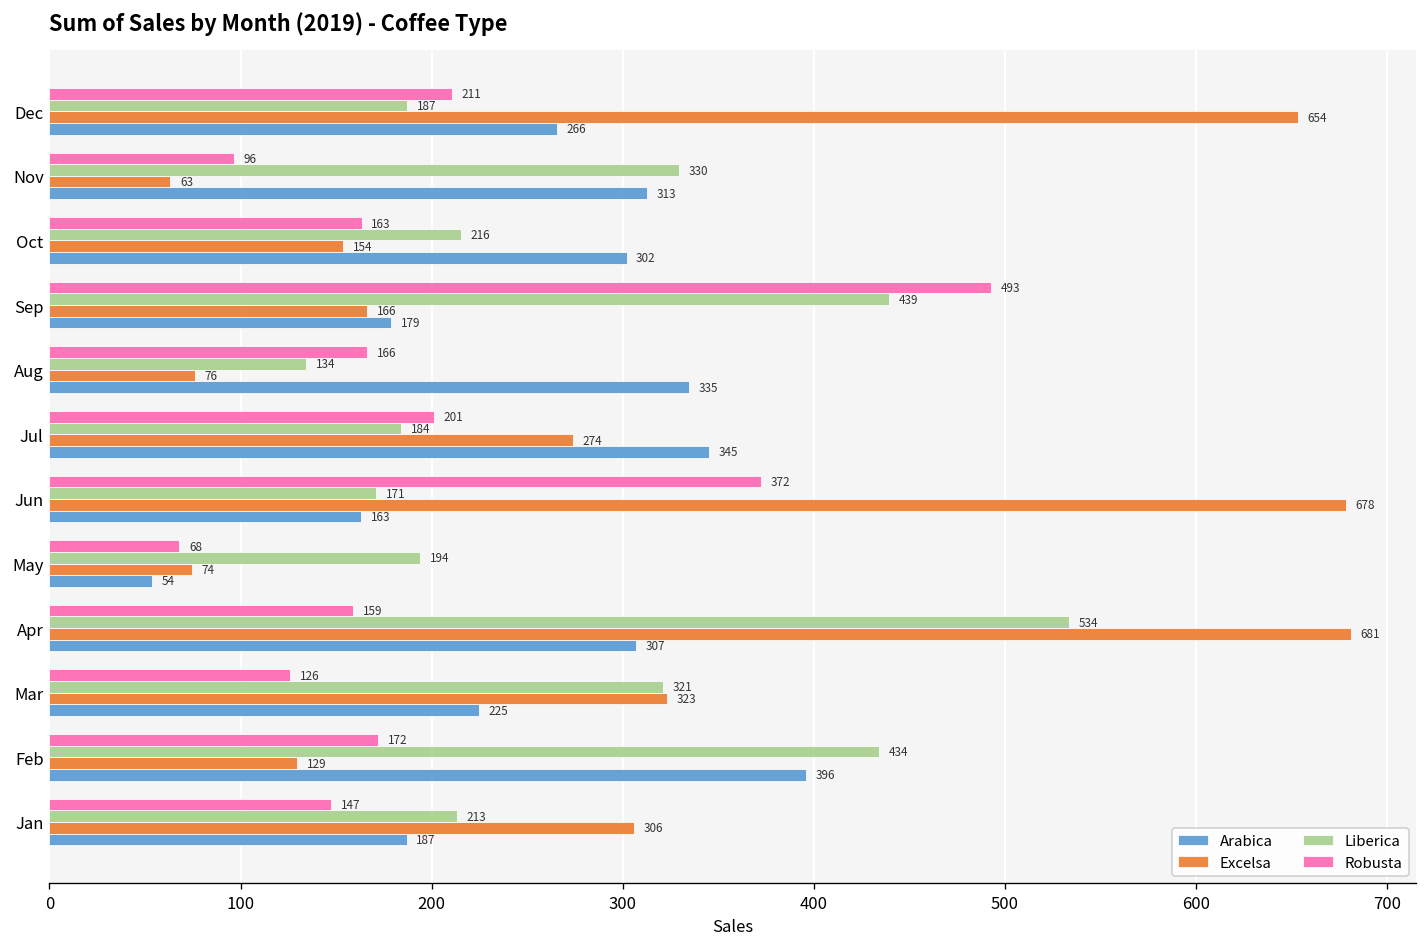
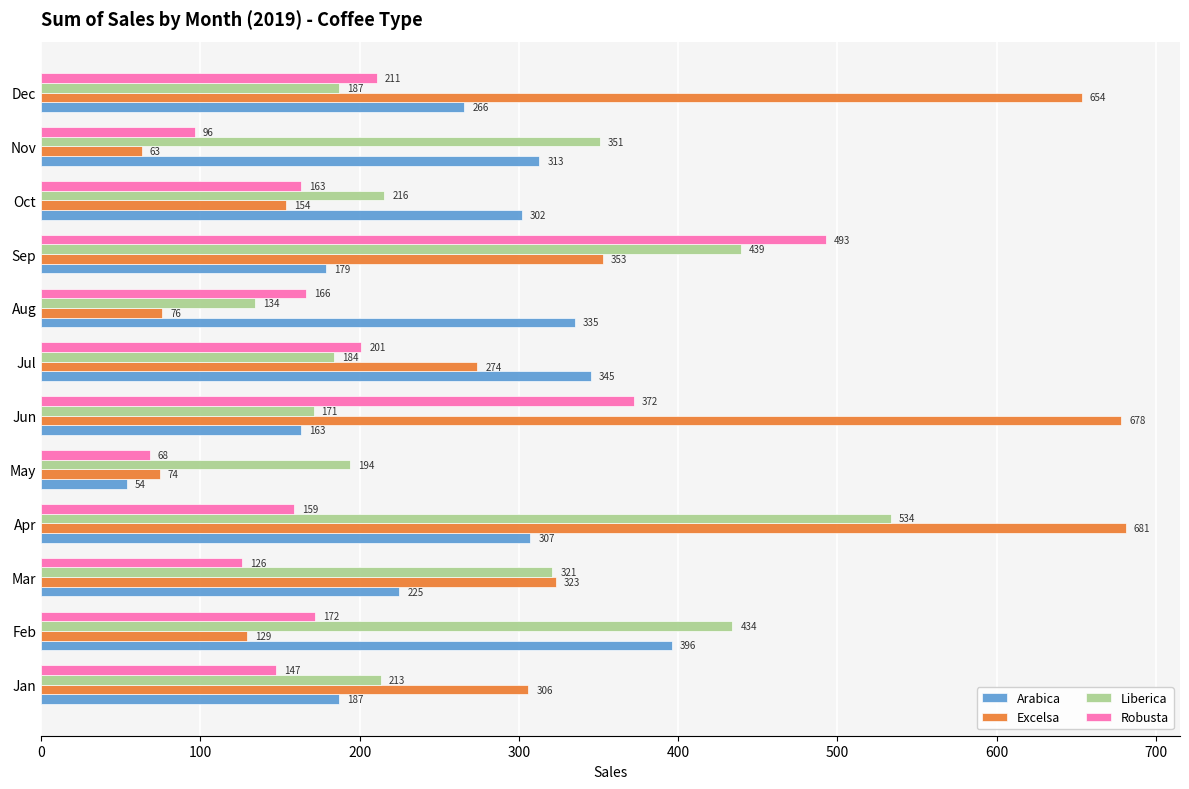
  {
    "Arabica": {
      "Dec": 266,
      "Nov": 313,
      "Oct": 302,
      "Sep": 179,
      "Aug": 335,
      "Jul": 345,
      "Jun": 163,
      "May": 54,
      "Apr": 307,
      "Mar": 225,
      "Feb": 396,
      "Jan": 187
    },
    "Excelsa": {
      "Dec": 654,
      "Nov": 63,
      "Oct": 154,
-     "Sep": 166,
+     "Sep": 353,
      "Aug": 76,
      "Jul": 274,
      "Jun": 678,
      "May": 74,
      "Apr": 681,
      "Mar": 323,
      "Feb": 129,
      "Jan": 306
    },
    "Liberica": {
      "Dec": 187,
-     "Nov": 330,
+     "Nov": 351,
      "Oct": 216,
      "Sep": 439,
      "Aug": 134,
      "Jul": 184,
      "Jun": 171,
      "May": 194,
      "Apr": 534,
      "Mar": 321,
      "Feb": 434,
      "Jan": 213
    },
    "Robusta": {
      "Dec": 211,
      "Nov": 96,
      "Oct": 163,
      "Sep": 493,
      "Aug": 166,
      "Jul": 201,
      "Jun": 372,
      "May": 68,
      "Apr": 159,
      "Mar": 126,
      "Feb": 172,
      "Jan": 147
    }
  }
